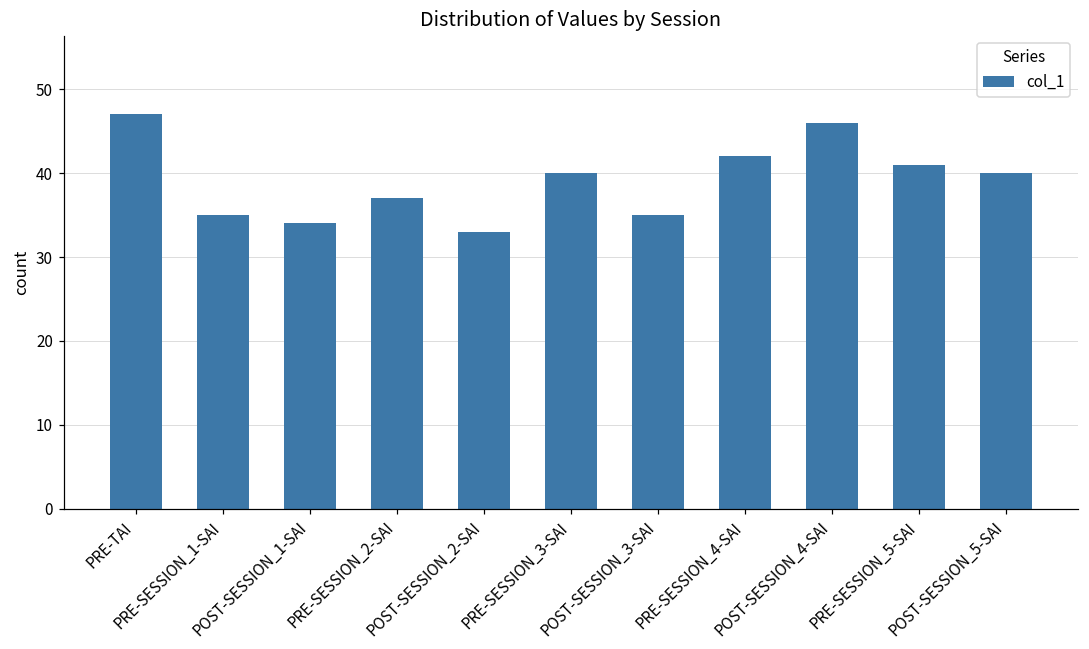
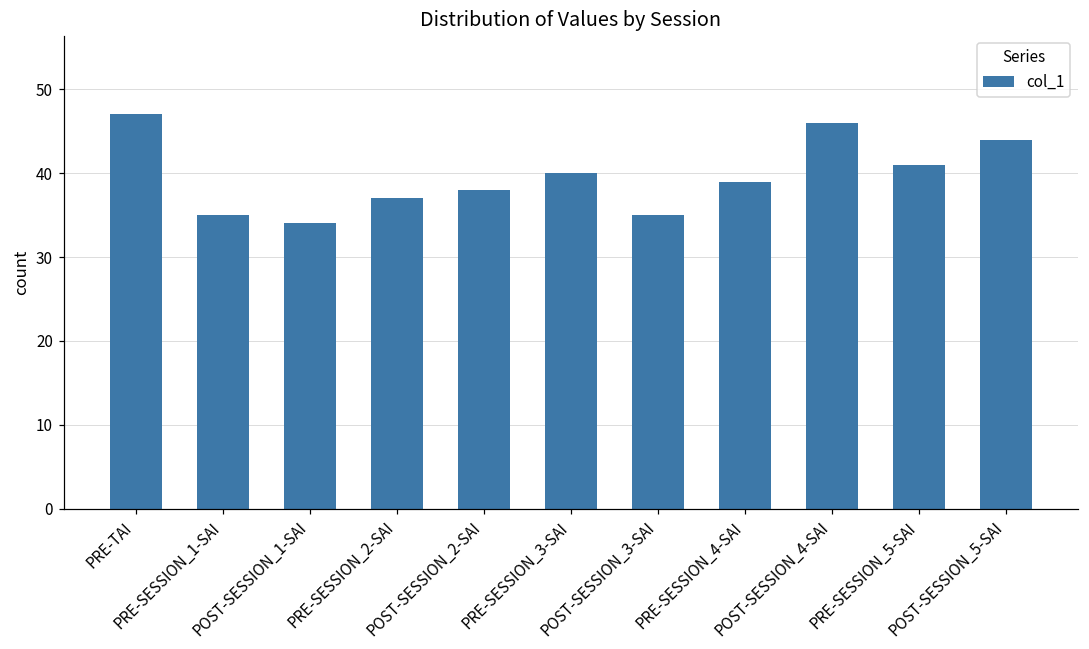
  {
    "PRE-TAI": 47,
    "PRE-SESSION_1-SAI": 35,
    "POST-SESSION_1-SAI": 34,
    "PRE-SESSION_2-SAI": 37,
-   "POST-SESSION_2-SAI": 33,
+   "POST-SESSION_2-SAI": 38,
    "PRE-SESSION_3-SAI": 40,
    "POST-SESSION_3-SAI": 35,
-   "PRE-SESSION_4-SAI": 42,
+   "PRE-SESSION_4-SAI": 39,
    "POST-SESSION_4-SAI": 46,
    "PRE-SESSION_5-SAI": 41,
-   "POST-SESSION_5-SAI": 40
+   "POST-SESSION_5-SAI": 44
  }
